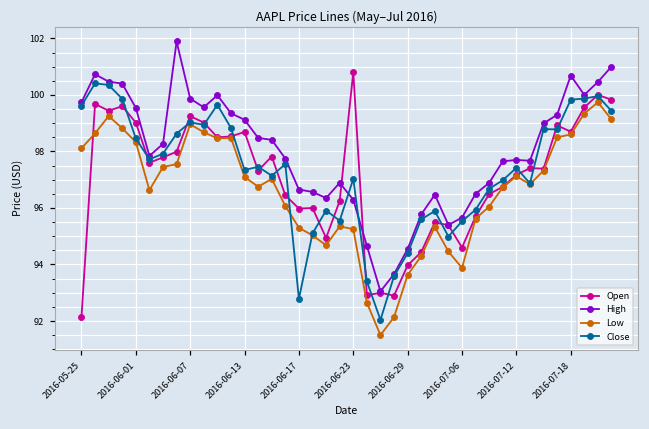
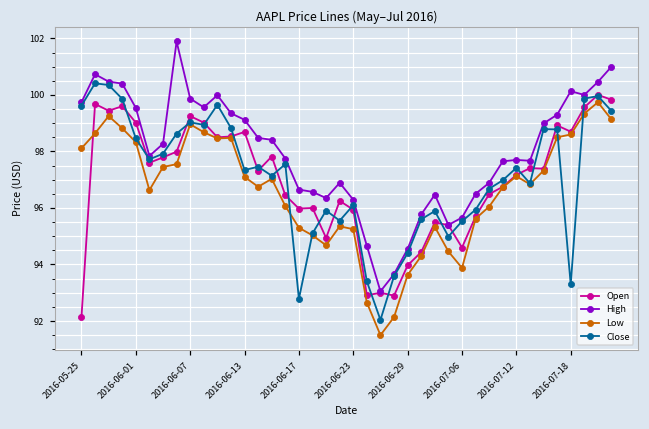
  {
    "Open": {
      "2016-05-25": 92.1,
      "2016-06-01": 99.0,
      "2016-06-07": 99.3,
      "2016-06-13": 98.7,
      "2016-06-17": 96.0,
-     "2016-06-23": 100.8,
+     "2016-06-23": 95.9,
      "2016-06-29": 94.0,
      "2016-07-06": 94.6,
      "2016-07-18": 98.7
    },
    "High": {
      "2016-05-25": 99.7,
      "2016-06-01": 99.5,
      "2016-06-07": 99.9,
      "2016-06-13": 99.1,
      "2016-06-17": 96.7,
      "2016-06-23": 96.3,
      "2016-06-29": 94.6,
      "2016-07-06": 95.7,
      "2016-07-12": 97.7,
-     "2016-07-18": 100.7
+     "2016-07-18": 100.1
    },
    "Low": {
      "2016-05-25": 98.1,
      "2016-06-01": 98.3,
      "2016-06-13": 97.1,
      "2016-06-17": 95.3,
      "2016-06-23": 95.3,
      "2016-06-29": 93.6,
      "2016-07-06": 93.9,
      "2016-07-18": 98.6
    },
    "Close": {
      "2016-05-25": 99.6,
      "2016-06-01": 98.5,
      "2016-06-13": 97.3,
      "2016-06-17": 92.8,
-     "2016-06-23": 97.0,
+     "2016-06-23": 96.1,
      "2016-06-29": 94.4,
      "2016-07-06": 95.5,
      "2016-07-12": 97.4,
-     "2016-07-18": 99.8
+     "2016-07-18": 93.3
    }
  }
